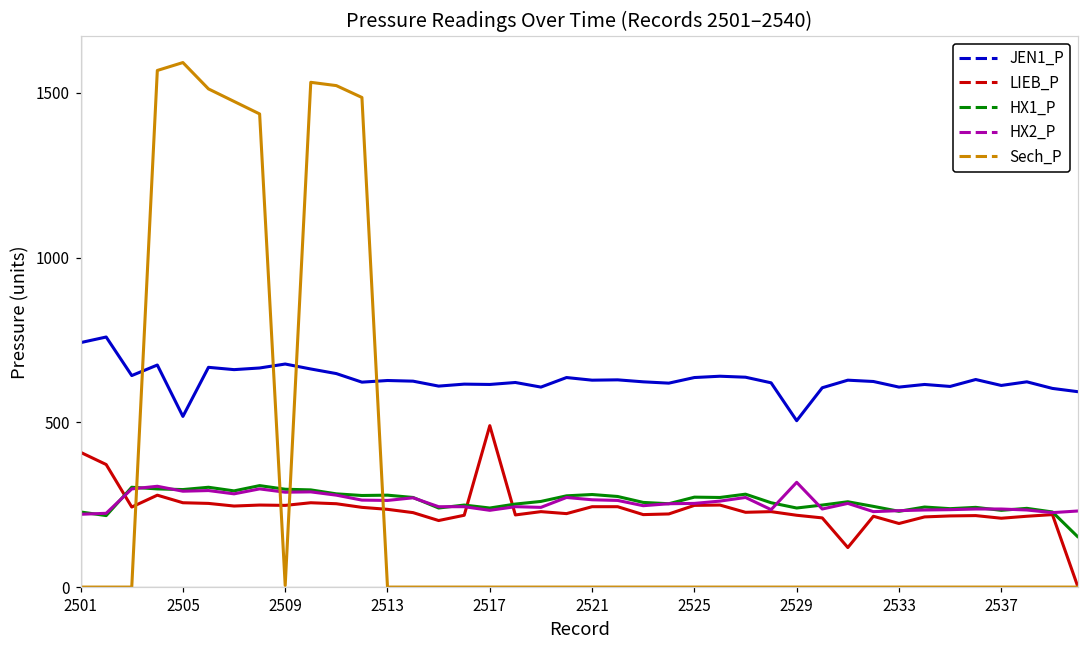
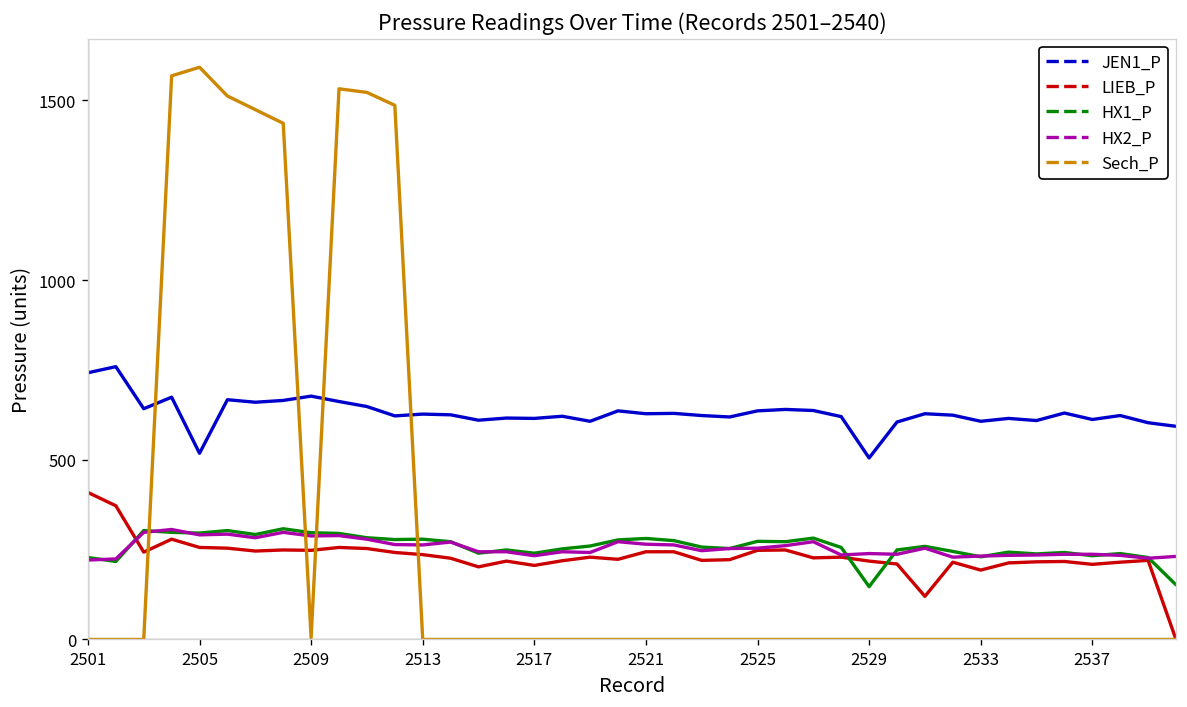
  {
    "JEN1_P": {
      "2501": 740,
      "2505": 520,
      "2509": 680,
      "2513": 630,
      "2517": 620,
      "2521": 630,
      "2525": 640,
      "2529": 510,
      "2533": 610,
      "2537": 610
    },
    "LIEB_P": {
      "2501": 410,
      "2505": 260,
      "2509": 250,
      "2513": 240,
-     "2517": 490,
+     "2517": 210,
      "2521": 240,
      "2529": 220,
      "2533": 190,
      "2537": 210
    },
    "HX1_P": {
      "2509": 300,
      "2513": 280,
      "2521": 280,
      "2525": 270,
-     "2529": 240
+     "2529": 150
    },
    "HX2_P": {
      "2509": 290,
      "2513": 260,
      "2521": 270,
-     "2529": 320
+     "2529": 240
    },
    "Sech_P": {
      "2501": 0,
      "2505": 1590,
      "2509": 10,
      "2513": 0,
      "2517": 0,
      "2521": 0,
      "2525": 0,
      "2529": 0,
      "2533": 0,
      "2537": 0
    }
  }
